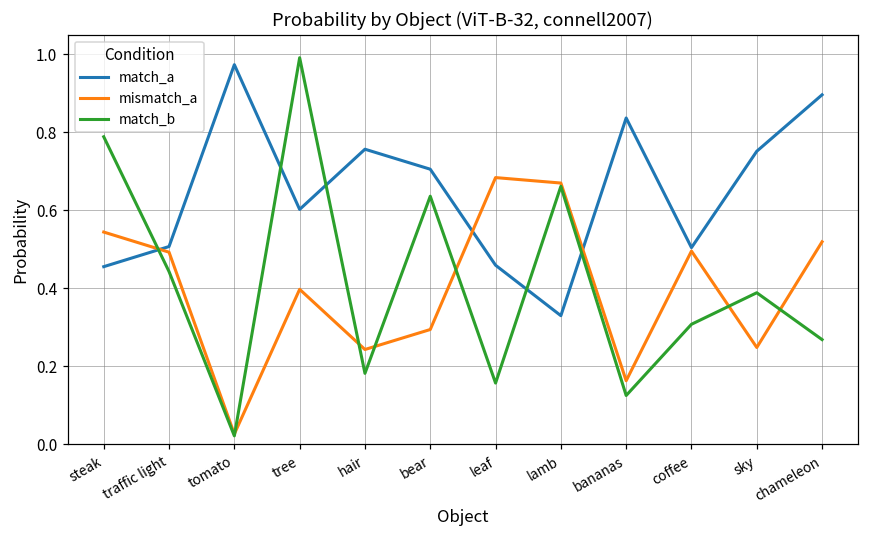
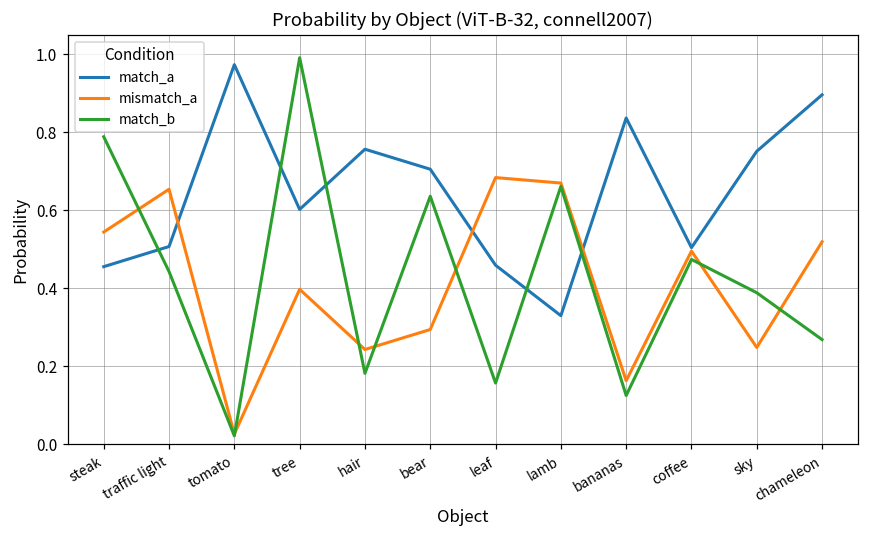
  {
    "match_a": {
      "steak": 0.46,
      "traffic light": 0.51,
      "tomato": 0.97,
      "tree": 0.60,
      "hair": 0.76,
      "bear": 0.71,
      "leaf": 0.46,
      "lamb": 0.33,
      "bananas": 0.84,
      "coffee": 0.50,
      "sky": 0.75,
      "chameleon": 0.90
    },
    "mismatch_a": {
      "steak": 0.54,
-     "traffic light": 0.49,
+     "traffic light": 0.65,
      "tree": 0.40,
      "hair": 0.24,
      "bear": 0.29,
      "leaf": 0.68,
      "lamb": 0.67,
      "bananas": 0.16,
      "coffee": 0.50,
      "sky": 0.25,
      "chameleon": 0.52
    },
    "match_b": {
      "steak": 0.79,
      "traffic light": 0.44,
      "tree": 0.99,
      "hair": 0.18,
      "bear": 0.64,
      "leaf": 0.16,
      "lamb": 0.66,
      "bananas": 0.13,
-     "coffee": 0.31,
+     "coffee": 0.47,
      "sky": 0.39,
      "chameleon": 0.27
    }
  }
